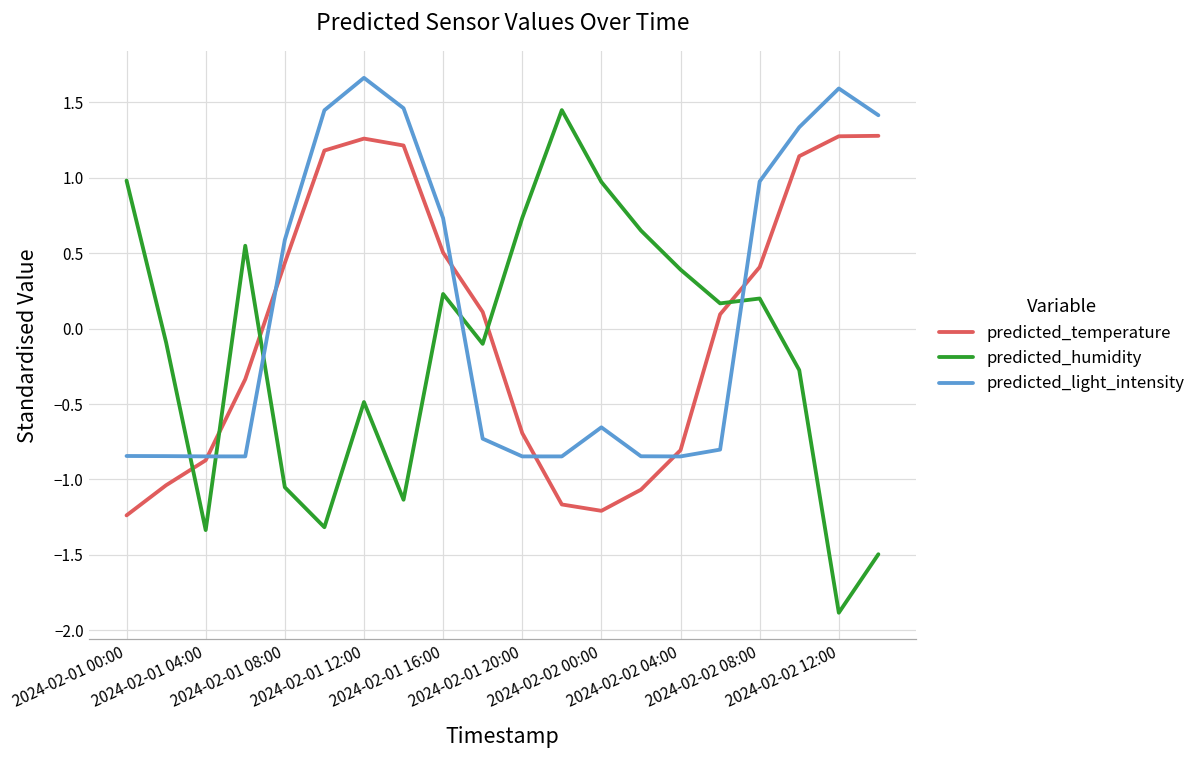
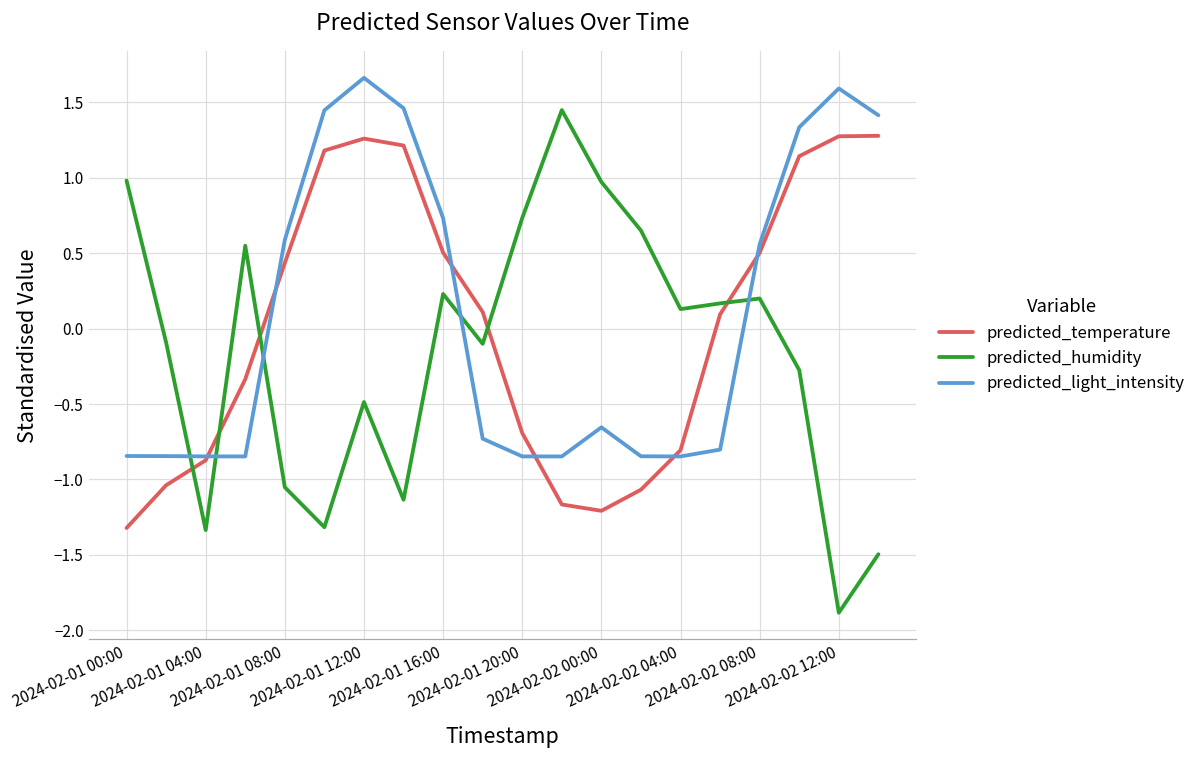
  {
    "predicted_temperature": {
-     "2024-02-01 00:00": -1.24,
+     "2024-02-01 00:00": -1.32,
      "2024-02-01 04:00": -0.87,
      "2024-02-01 08:00": 0.44,
      "2024-02-01 12:00": 1.26,
      "2024-02-01 16:00": 0.50,
      "2024-02-01 20:00": -0.69,
      "2024-02-02 00:00": -1.21,
      "2024-02-02 04:00": -0.81,
-     "2024-02-02 08:00": 0.41,
+     "2024-02-02 08:00": 0.50,
      "2024-02-02 12:00": 1.28
    },
    "predicted_humidity": {
      "2024-02-01 00:00": 0.98,
      "2024-02-01 04:00": -1.34,
      "2024-02-01 08:00": -1.05,
      "2024-02-01 12:00": -0.49,
      "2024-02-01 16:00": 0.23,
      "2024-02-01 20:00": 0.73,
      "2024-02-02 00:00": 0.97,
-     "2024-02-02 04:00": 0.39,
+     "2024-02-02 04:00": 0.13,
      "2024-02-02 08:00": 0.20,
      "2024-02-02 12:00": -1.88
    },
    "predicted_light_intensity": {
      "2024-02-01 00:00": -0.84,
      "2024-02-01 04:00": -0.85,
      "2024-02-01 08:00": 0.59,
      "2024-02-01 12:00": 1.66,
      "2024-02-01 16:00": 0.73,
      "2024-02-01 20:00": -0.85,
      "2024-02-02 00:00": -0.65,
      "2024-02-02 04:00": -0.85,
-     "2024-02-02 08:00": 0.98,
+     "2024-02-02 08:00": 0.56,
      "2024-02-02 12:00": 1.59
    }
  }
